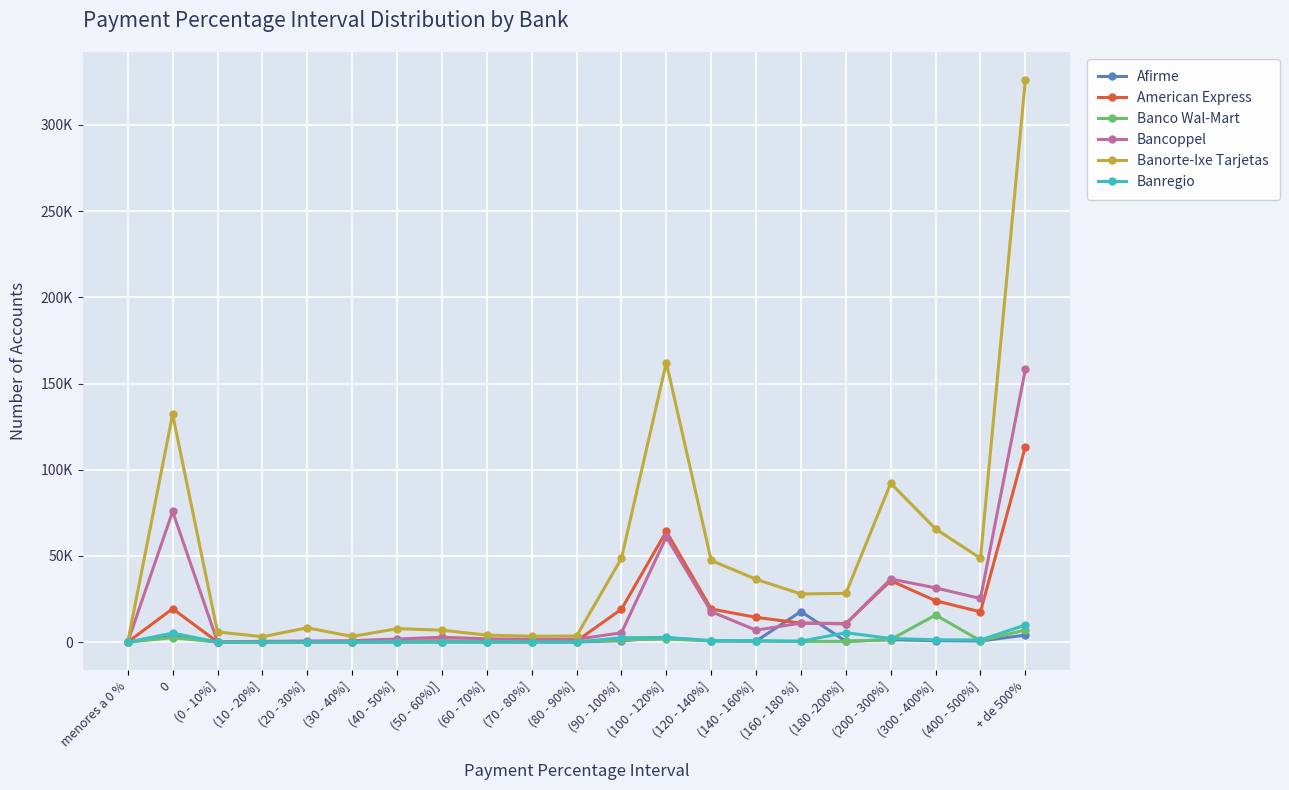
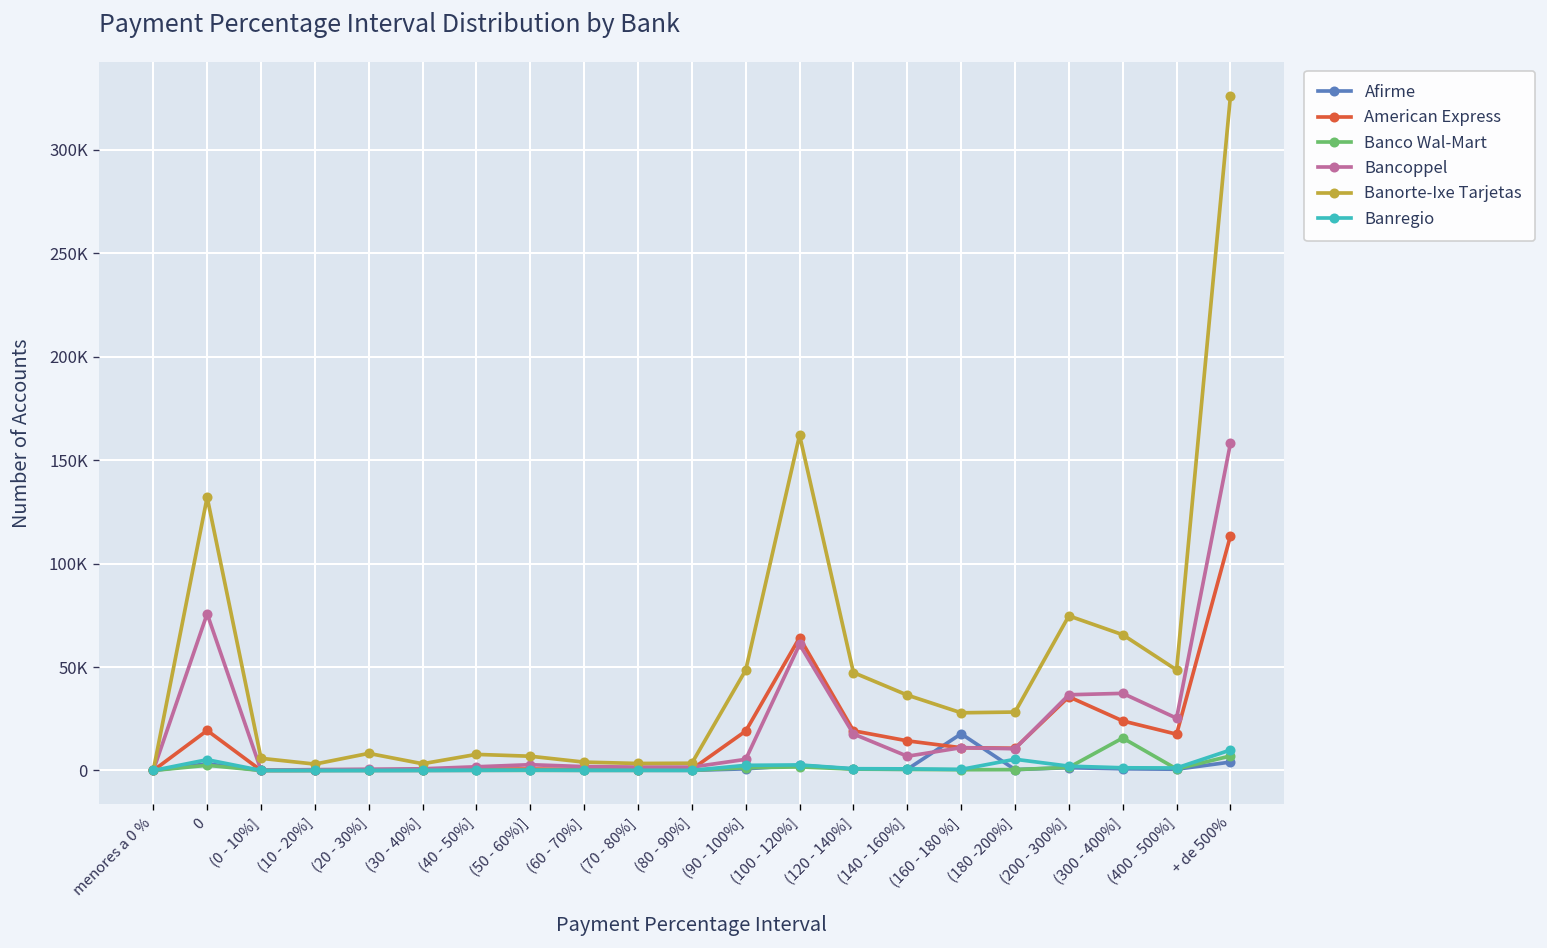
  {
    "Afirme": {
      "(160 - 180 %]": 18000,
      "+ de 500%": 4000
    },
    "American Express": {
      "0": 19000,
      "(90 - 100%]": 19000,
      "(100 - 120%]": 64000,
      "(120 - 140%]": 19000,
      "(140 - 160%]": 14000,
      "(300 - 400%]": 24000,
      "(400 - 500%]": 18000,
      "+ de 500%": 113000
    },
    "Banco Wal-Mart": {
      "(300 - 400%]": 16000,
      "+ de 500%": 7000
    },
    "Bancoppel": {
      "0": 76000,
      "(50 - 60%)]": 3000,
      "(90 - 100%]": 5000,
      "(100 - 120%]": 61000,
      "(120 - 140%]": 18000,
      "(140 - 160%]": 7000,
-     "(300 - 400%]": 31000,
+     "(300 - 400%]": 37000,
      "(400 - 500%]": 25000,
      "+ de 500%": 158000
    },
    "Banorte-Ixe Tarjetas": {
      "0": 132000,
      "(0 - 10%]": 6000,
      "(10 - 20%]": 3000,
      "(20 - 30%]": 8000,
      "(30 - 40%]": 3000,
      "(40 - 50%]": 8000,
      "(50 - 60%)]": 7000,
      "(60 - 70%]": 4000,
      "(70 - 80%]": 3000,
      "(80 - 90%]": 4000,
      "(90 - 100%]": 49000,
      "(100 - 120%]": 162000,
      "(120 - 140%]": 47000,
      "(140 - 160%]": 36000,
      "(160 - 180 %]": 28000,
      "(180 -200%]": 28000,
-     "(200 - 300%]": 92000,
+     "(200 - 300%]": 75000,
      "(300 - 400%]": 66000,
      "(400 - 500%]": 49000,
      "+ de 500%": 326000
    },
    "Banregio": {
      "0": 5000,
      "(180 -200%]": 5000,
      "+ de 500%": 10000
    }
  }
